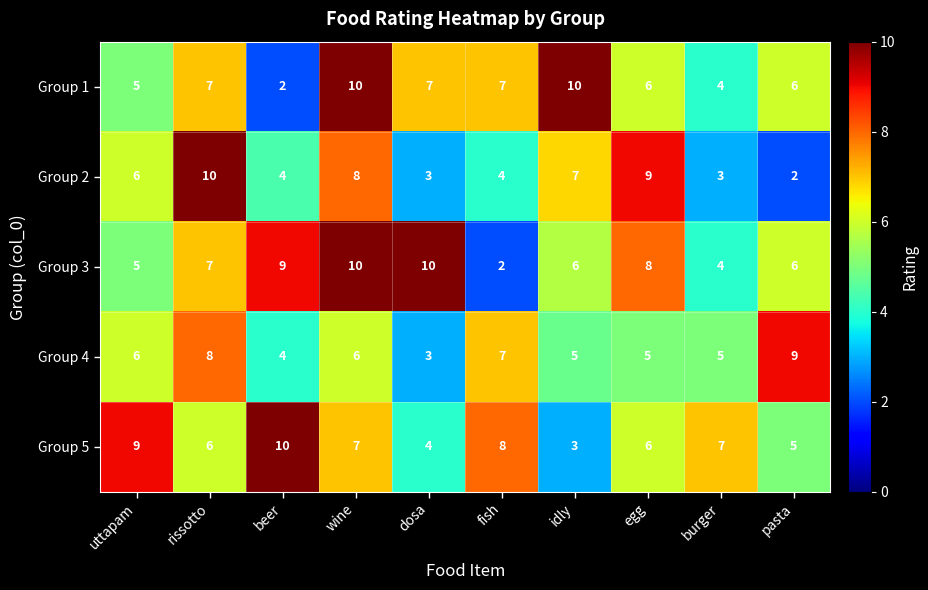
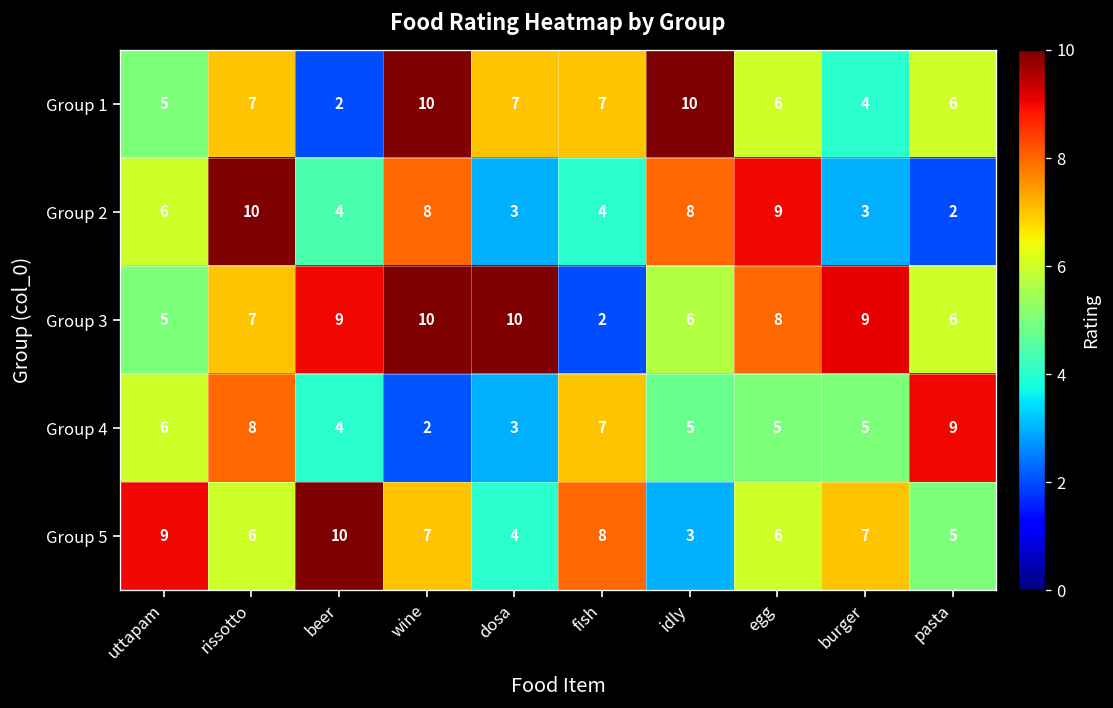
  {
    "Group 1": {
      "uttapam": 5,
      "rissotto": 7,
      "beer": 2,
      "wine": 10,
      "dosa": 7,
      "fish": 7,
      "idly": 10,
      "egg": 6,
      "burger": 4,
      "pasta": 6
    },
    "Group 2": {
      "uttapam": 6,
      "rissotto": 10,
      "beer": 4,
      "wine": 8,
      "dosa": 3,
      "fish": 4,
-     "idly": 7,
+     "idly": 8,
      "egg": 9,
      "burger": 3,
      "pasta": 2
    },
    "Group 3": {
      "uttapam": 5,
      "rissotto": 7,
      "beer": 9,
      "wine": 10,
      "dosa": 10,
      "fish": 2,
      "idly": 6,
      "egg": 8,
-     "burger": 4,
+     "burger": 9,
      "pasta": 6
    },
    "Group 4": {
      "uttapam": 6,
      "rissotto": 8,
      "beer": 4,
-     "wine": 6,
+     "wine": 2,
      "dosa": 3,
      "fish": 7,
      "idly": 5,
      "egg": 5,
      "burger": 5,
      "pasta": 9
    },
    "Group 5": {
      "uttapam": 9,
      "rissotto": 6,
      "beer": 10,
      "wine": 7,
      "dosa": 4,
      "fish": 8,
      "idly": 3,
      "egg": 6,
      "burger": 7,
      "pasta": 5
    }
  }
